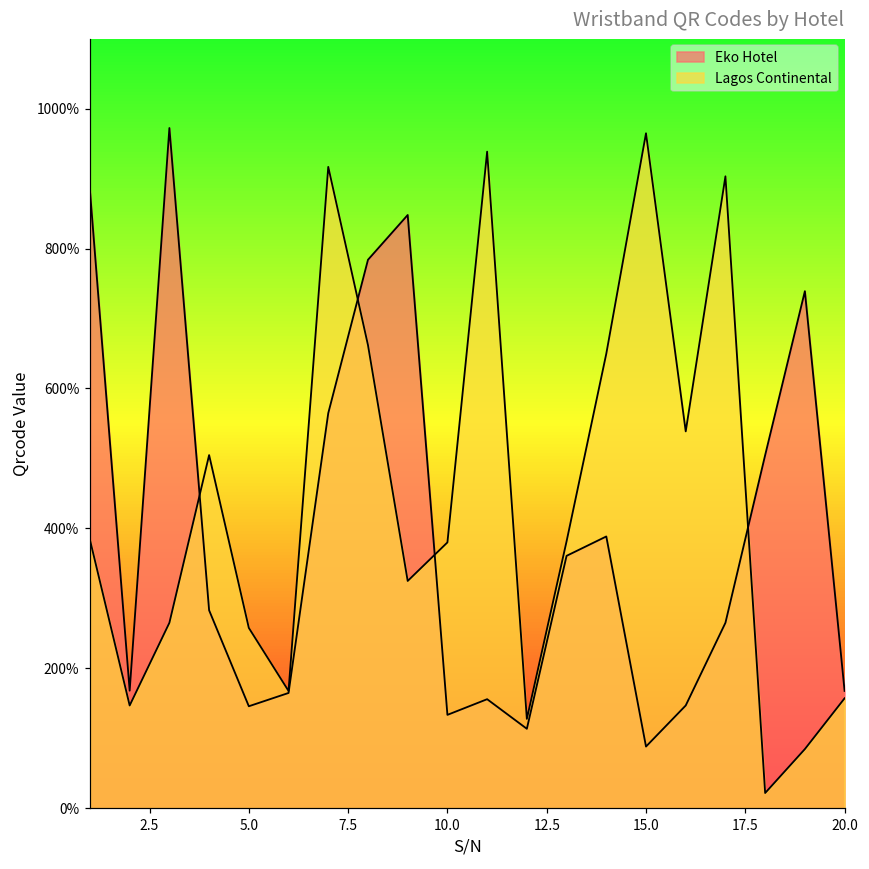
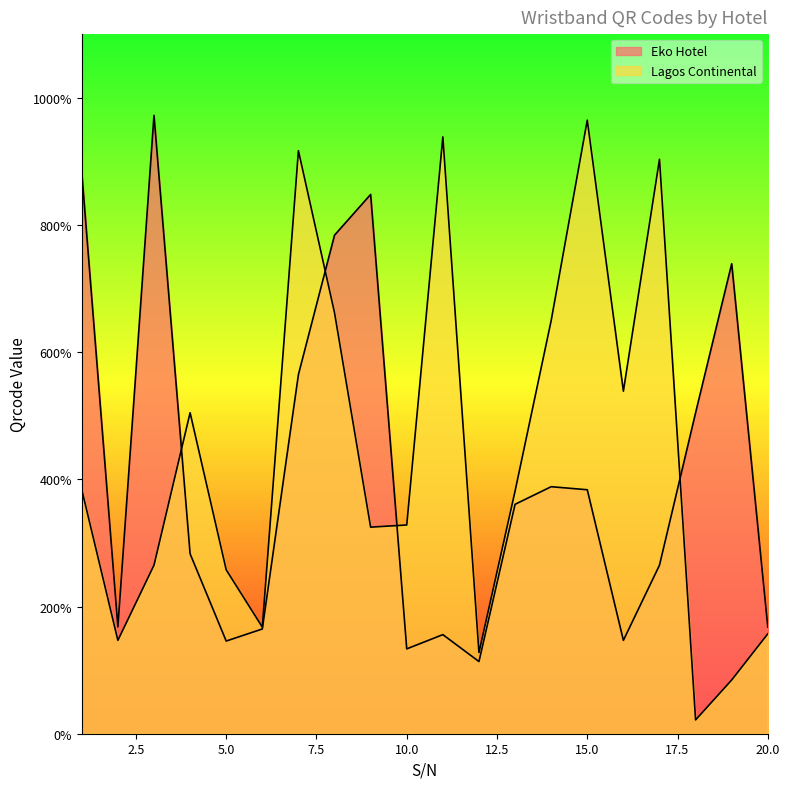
  {
    "Eko Hotel": {
      "5.0": "150%",
      "10.0": "130%",
-     "15.0": "90%",
+     "15.0": "380%",
      "20.0": "170%"
    },
    "Lagos Continental": {
      "5.0": "260%",
-     "10.0": "380%",
+     "10.0": "330%",
      "15.0": "960%",
      "20.0": "160%"
    }
  }
